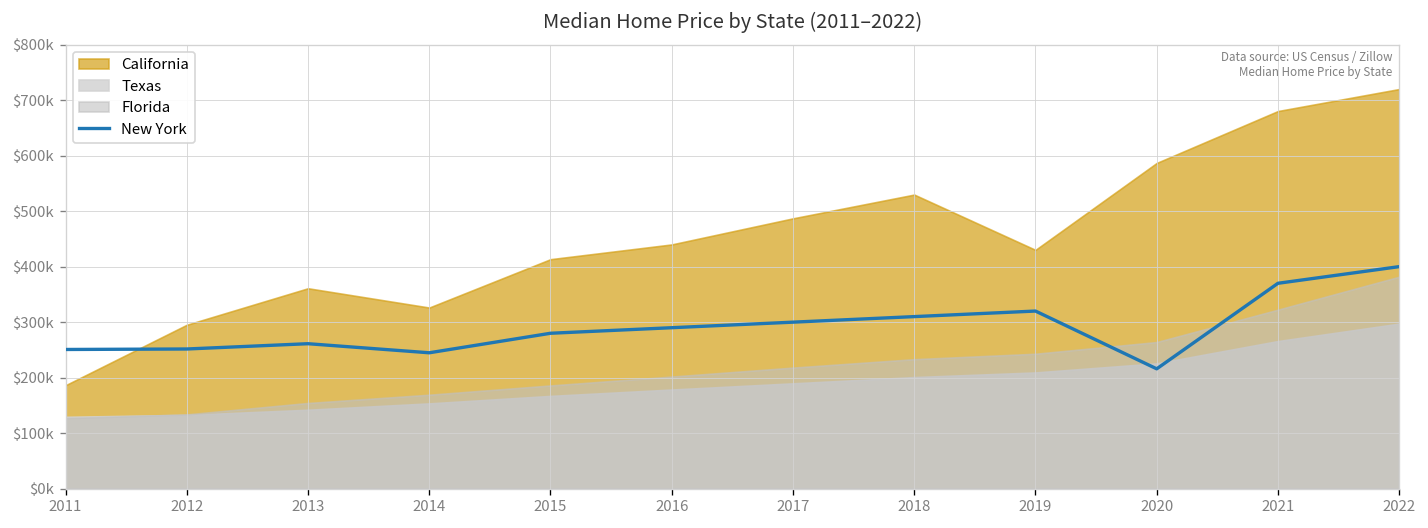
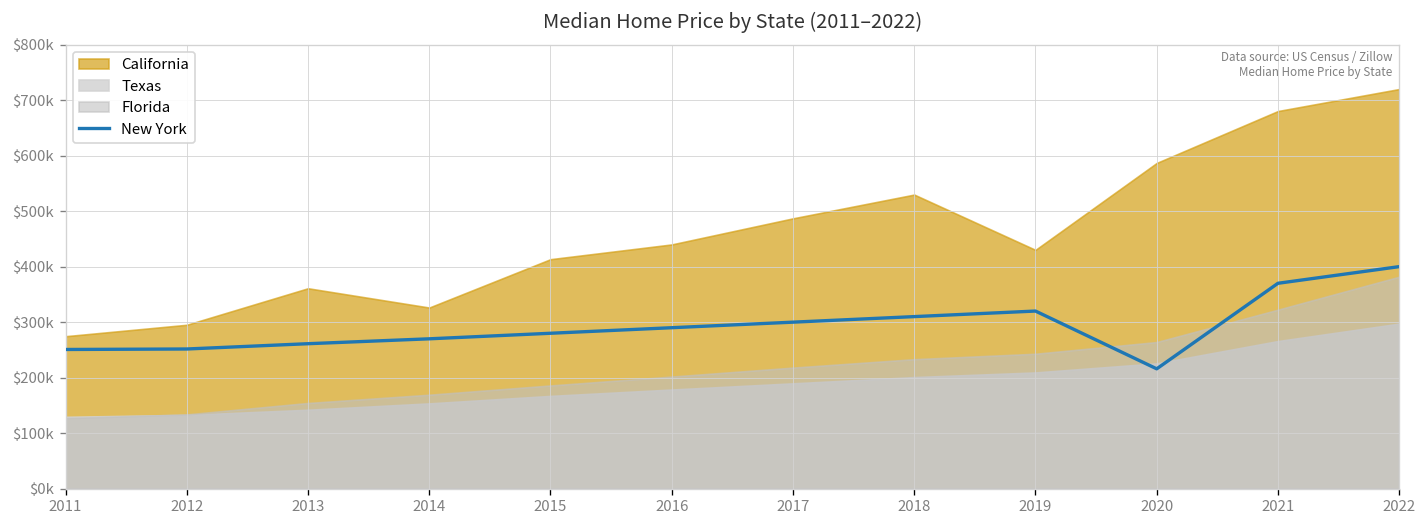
  {
    "California": {
-     "2011": "$190000",
+     "2011": "$270000",
      "2012": "$300000",
      "2013": "$360000",
      "2014": "$330000",
      "2015": "$410000",
      "2016": "$440000",
      "2017": "$490000",
      "2018": "$530000",
      "2019": "$430000",
      "2020": "$590000",
      "2021": "$680000",
      "2022": "$720000"
    },
    "New York": {
      "2011": "$250000",
      "2012": "$250000",
      "2013": "$260000",
-     "2014": "$240000",
+     "2014": "$270000",
      "2015": "$280000",
      "2016": "$290000",
      "2017": "$300000",
      "2018": "$310000",
      "2019": "$320000",
      "2020": "$220000",
      "2021": "$370000",
      "2022": "$400000"
    }
  }
